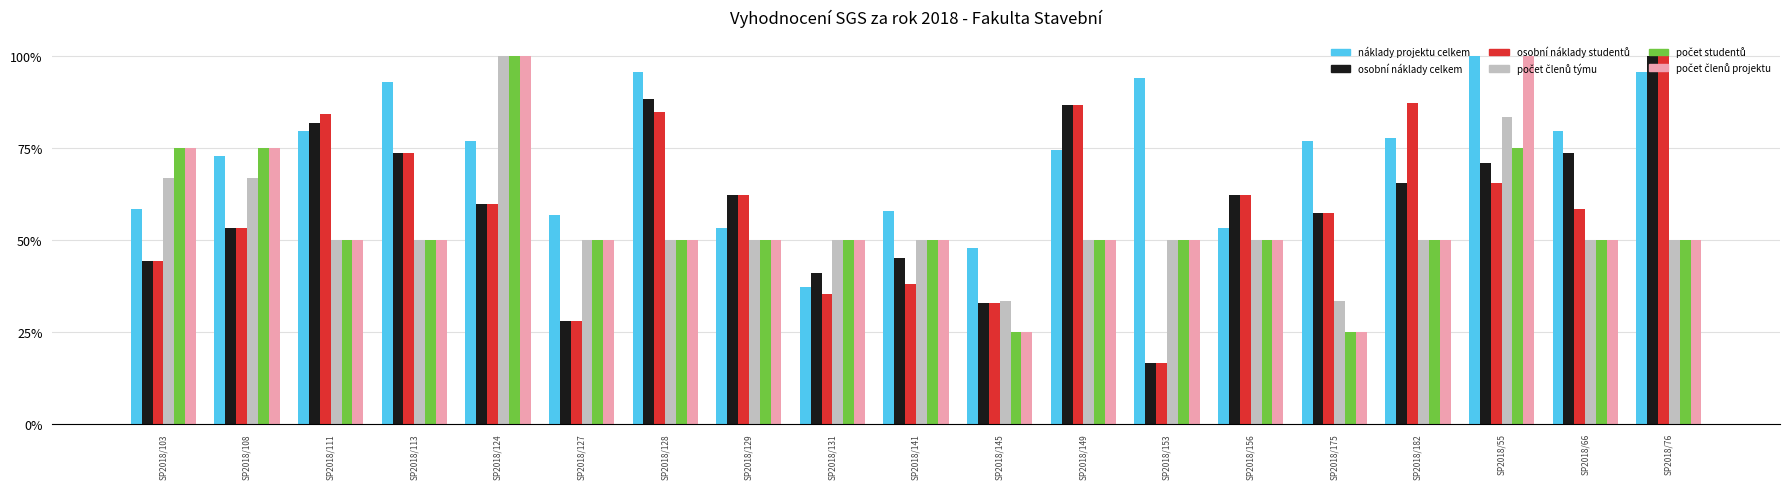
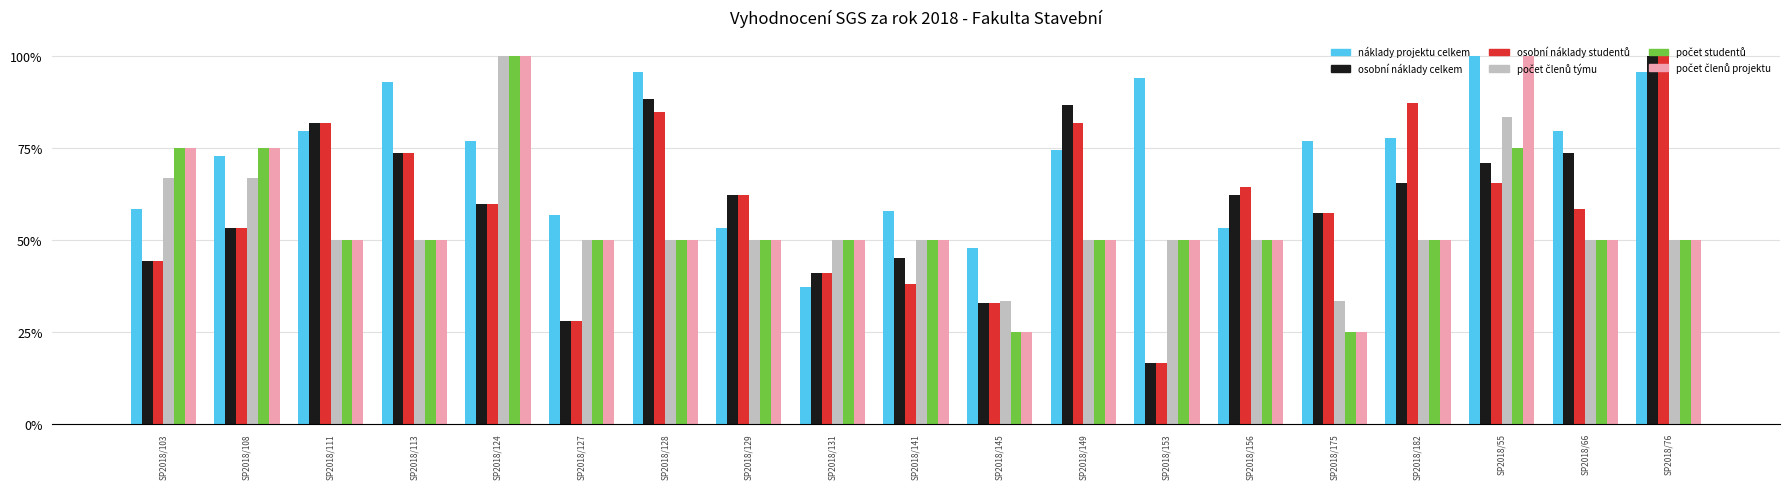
  {
    "osobní náklady studentů": {
      "SP2018/103": "44%",
      "SP2018/108": "53%",
-     "SP2018/111": "84%",
+     "SP2018/111": "82%",
      "SP2018/113": "73%",
      "SP2018/124": "60%",
      "SP2018/127": "28%",
      "SP2018/128": "85%",
      "SP2018/129": "62%",
-     "SP2018/131": "35%",
+     "SP2018/131": "41%",
      "SP2018/141": "38%",
      "SP2018/145": "33%",
-     "SP2018/149": "87%",
+     "SP2018/149": "82%",
      "SP2018/153": "16%",
-     "SP2018/156": "62%",
+     "SP2018/156": "64%",
      "SP2018/175": "57%",
      "SP2018/182": "87%",
      "SP2018/55": "65%",
      "SP2018/66": "58%",
      "SP2018/76": "100%"
    }
  }
